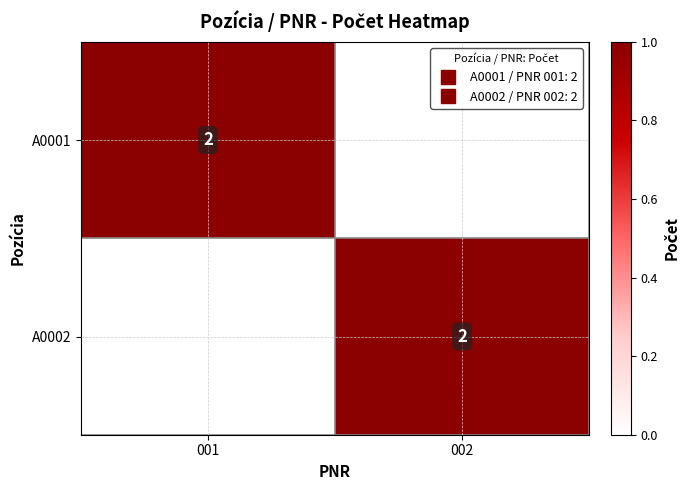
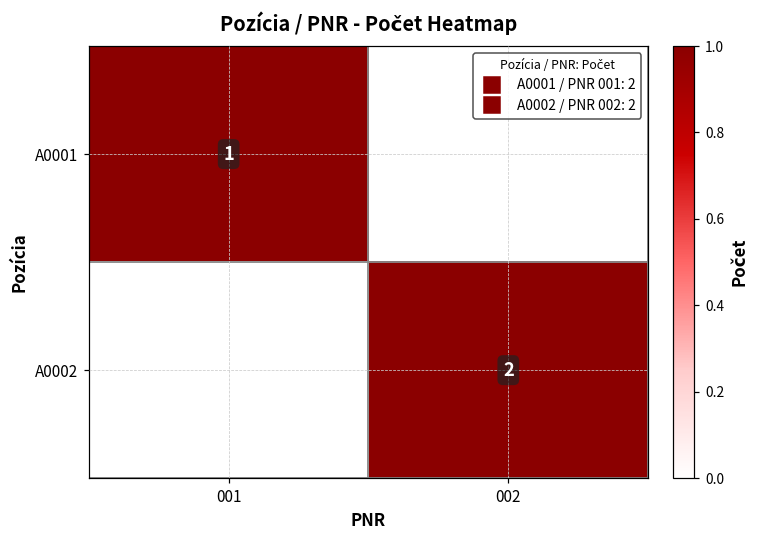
  {
    "A0001": {
-     "001": 2
+     "001": 1
    }
  }
